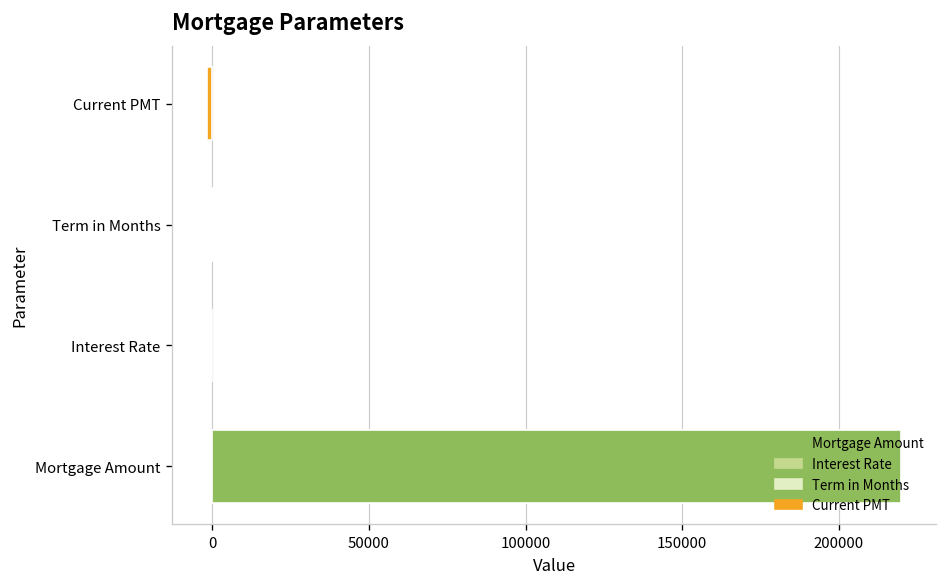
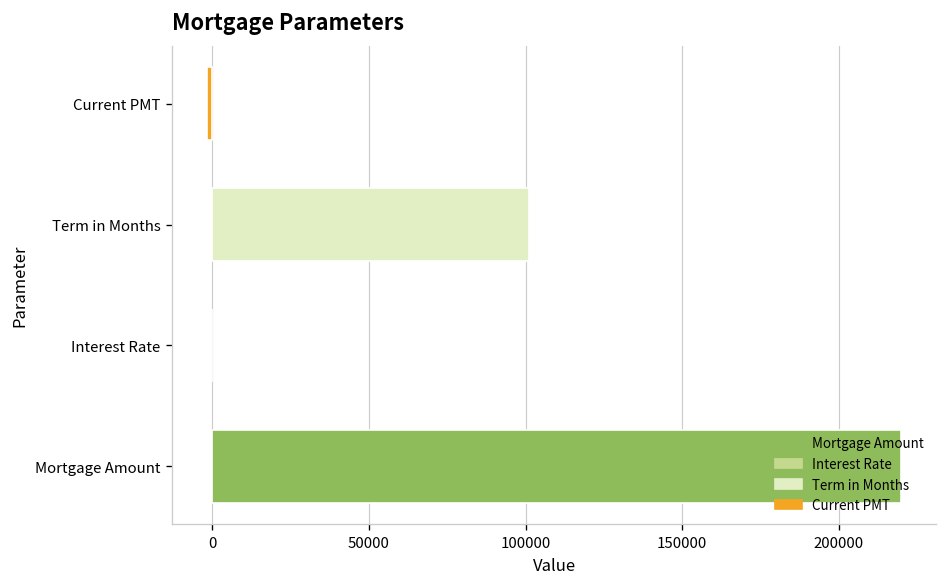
  {
    "Current PMT": -2000,
-   "Term in Months": 0,
+   "Term in Months": 101000,
    "Mortgage Amount": 220000
  }
